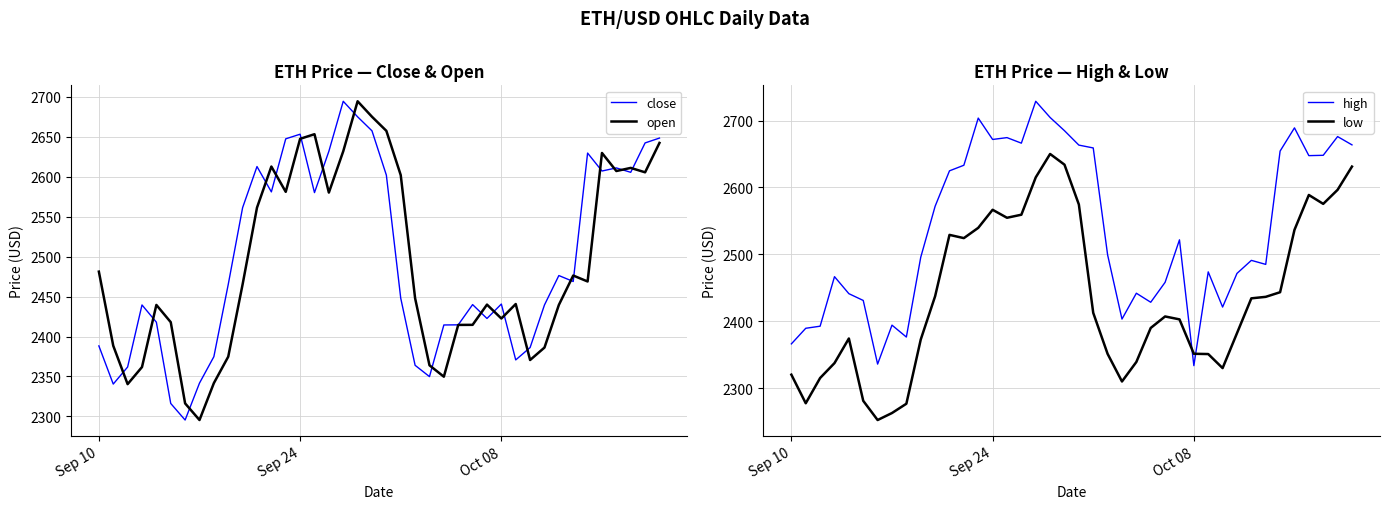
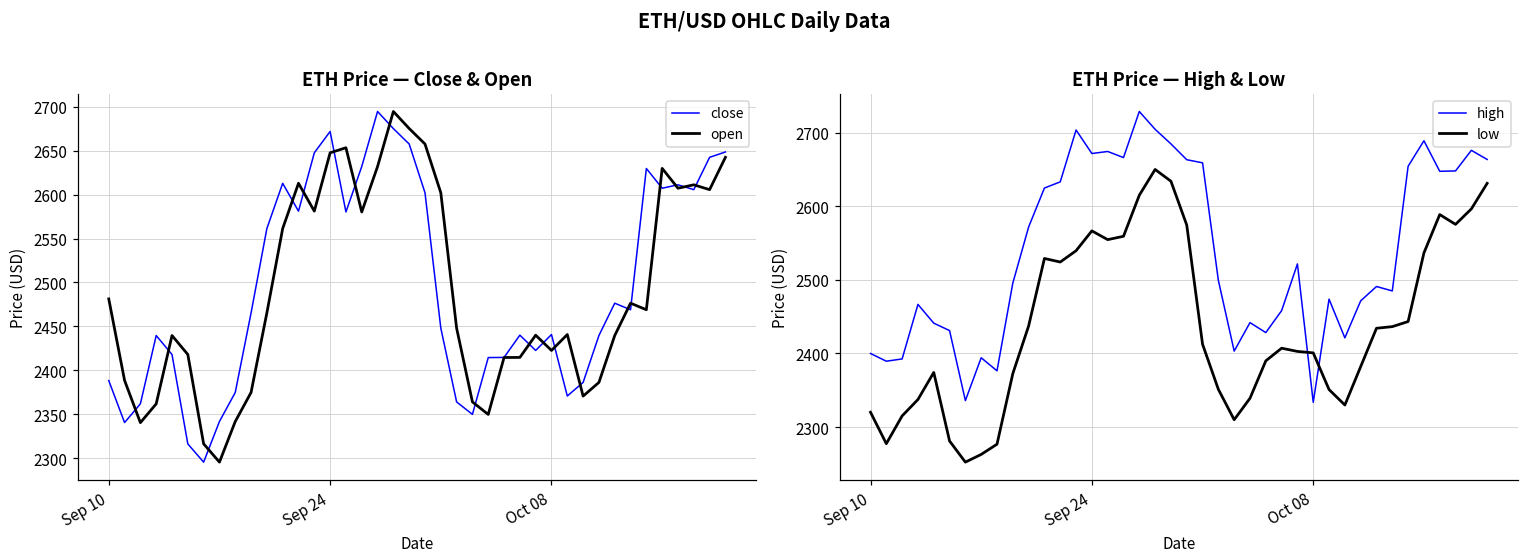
  {
    "ETH Price — Close & Open": {
      "close": {
        "Sep 10": 2390,
-       "Sep 24": 2650,
+       "Sep 24": 2670,
        "Oct 08": 2440
      },
      "open": {
        "Sep 10": 2480,
        "Sep 24": 2650,
        "Oct 08": 2420
      }
    },
    "ETH Price — High & Low": {
      "high": {
-       "Sep 10": 2370,
+       "Sep 10": 2400,
        "Sep 24": 2670,
        "Oct 08": 2330
      },
      "low": {
        "Sep 10": 2320,
        "Sep 24": 2570,
-       "Oct 08": 2350
+       "Oct 08": 2400
      }
    }
  }
